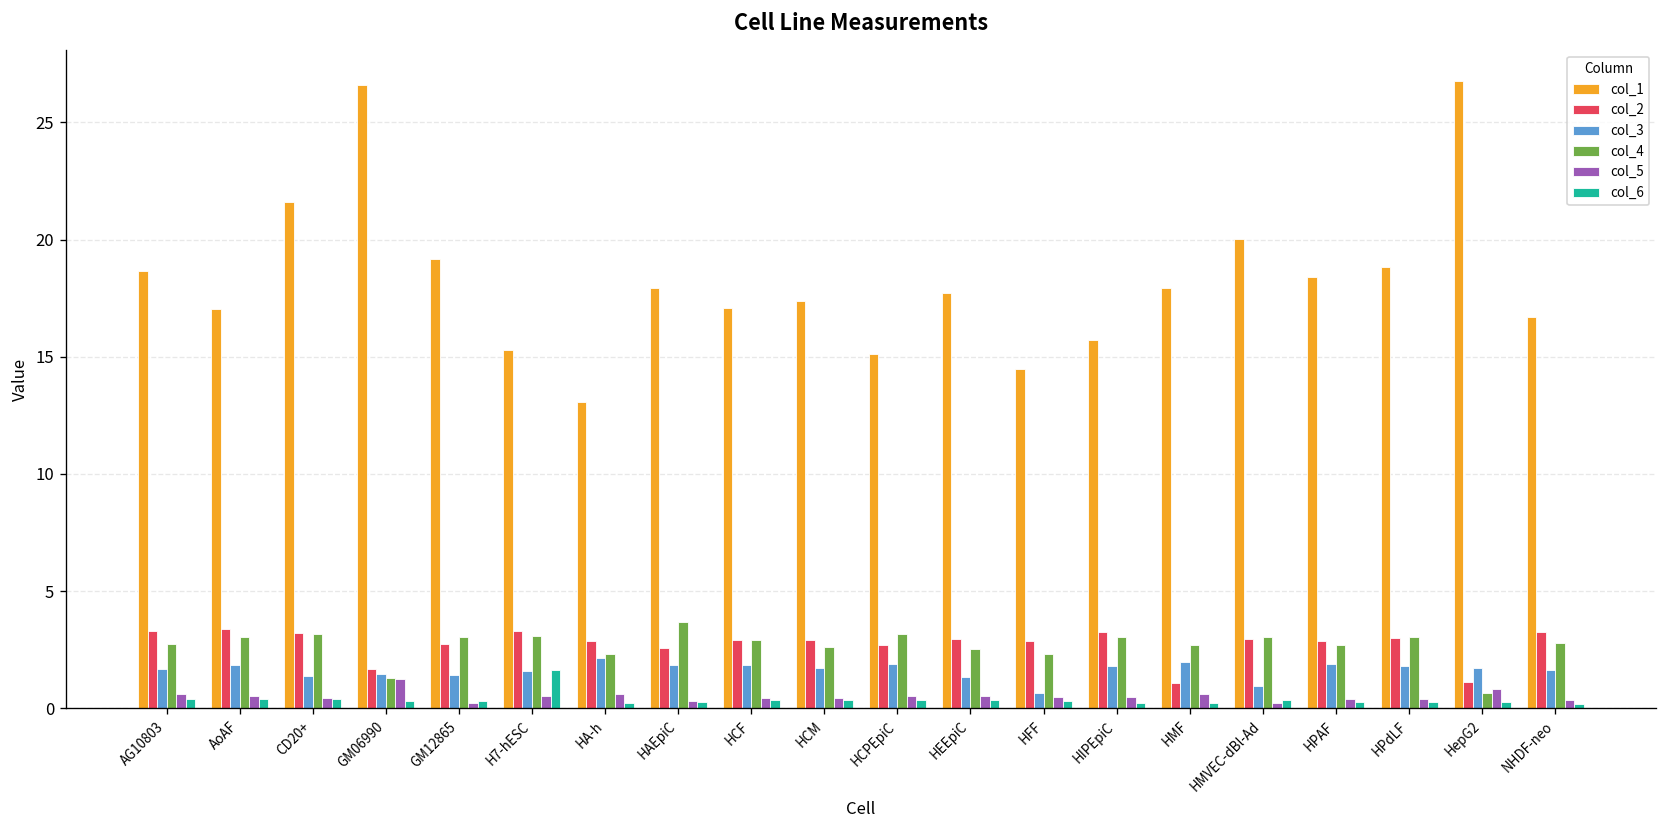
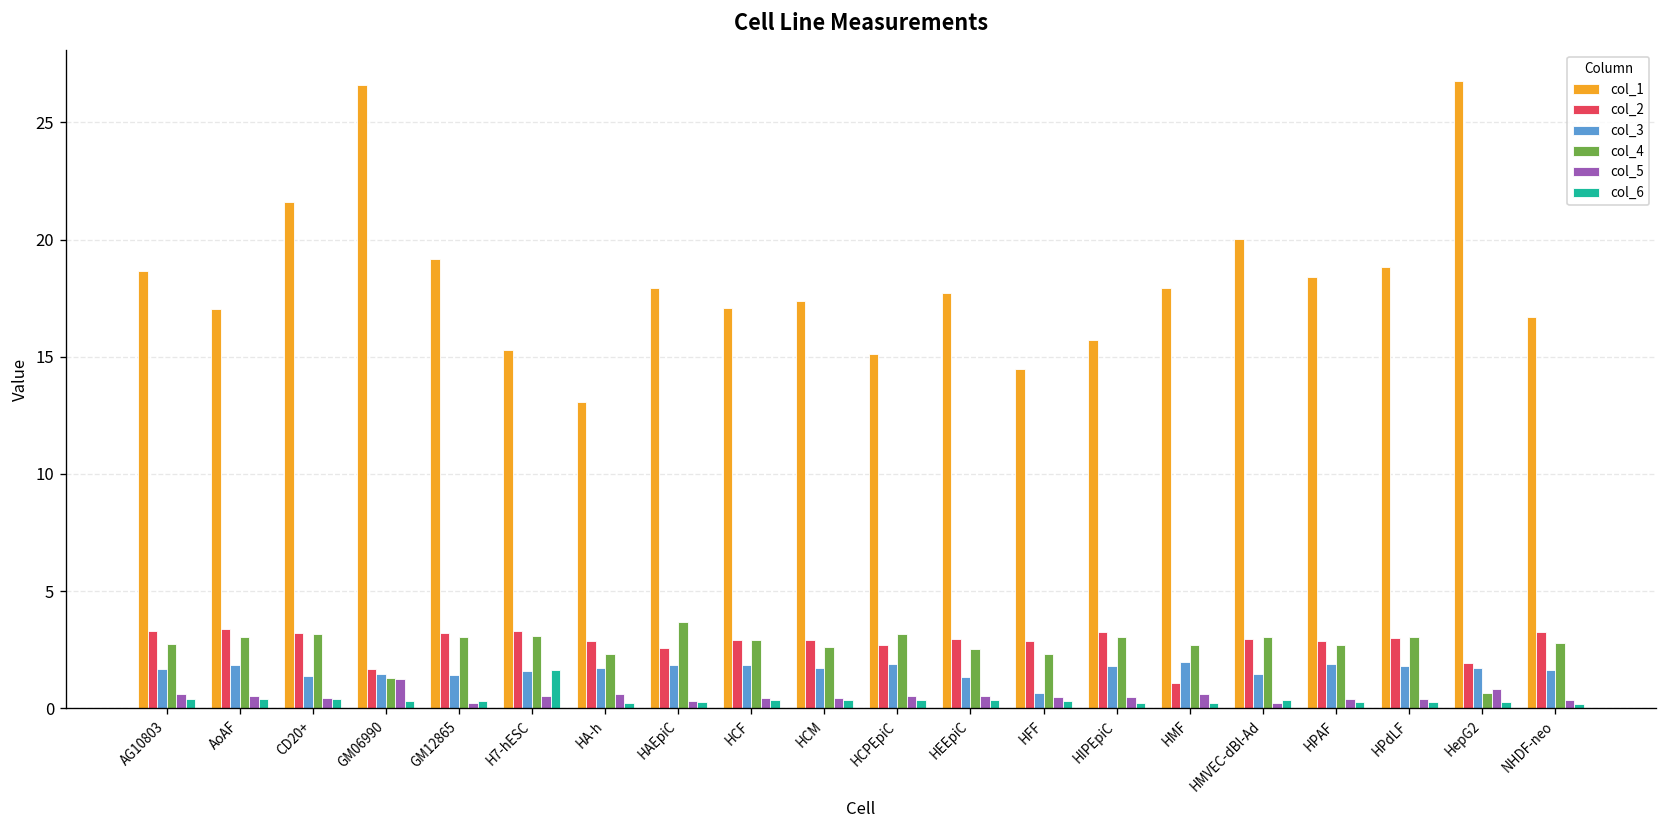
  {
    "col_1": {
      "AG10803": 18.7,
      "AoAF": 17.0,
      "CD20+": 21.6,
      "GM06990": 26.6,
      "GM12865": 19.2,
      "H7-hESC": 15.3,
      "HA-h": 13.1,
      "HAEpiC": 17.9,
      "HCF": 17.1,
      "HCM": 17.4,
      "HCPEpiC": 15.1,
      "HEEpiC": 17.7,
      "HFF": 14.5,
      "HIPEpiC": 15.7,
      "HMF": 17.9,
      "HMVEC-dBl-Ad": 20.0,
      "HPAF": 18.4,
      "HPdLF": 18.8,
      "HepG2": 26.8,
      "NHDF-neo": 16.7
    },
    "col_2": {
      "AG10803": 3.3,
      "AoAF": 3.4,
      "CD20+": 3.2,
      "GM06990": 1.7,
-     "GM12865": 2.7,
+     "GM12865": 3.2,
      "H7-hESC": 3.3,
      "HA-h": 2.9,
      "HAEpiC": 2.6,
      "HCF": 2.9,
      "HCM": 2.9,
      "HCPEpiC": 2.7,
      "HEEpiC": 3.0,
      "HFF": 2.9,
      "HIPEpiC": 3.2,
      "HMF": 1.1,
      "HMVEC-dBl-Ad": 3.0,
      "HPAF": 2.9,
      "HPdLF": 3.0,
-     "HepG2": 1.1,
+     "HepG2": 1.9,
      "NHDF-neo": 3.3
    },
    "col_3": {
      "AG10803": 1.7,
      "AoAF": 1.8,
      "CD20+": 1.4,
      "GM06990": 1.4,
      "GM12865": 1.4,
      "H7-hESC": 1.6,
-     "HA-h": 2.2,
+     "HA-h": 1.7,
      "HAEpiC": 1.8,
      "HCF": 1.9,
      "HCM": 1.7,
      "HCPEpiC": 1.9,
      "HEEpiC": 1.3,
      "HFF": 0.6,
      "HIPEpiC": 1.8,
      "HMF": 2.0,
-     "HMVEC-dBl-Ad": 0.9,
+     "HMVEC-dBl-Ad": 1.4,
      "HPAF": 1.9,
      "HPdLF": 1.8,
      "HepG2": 1.7,
      "NHDF-neo": 1.6
    },
    "col_4": {
      "AG10803": 2.8,
      "AoAF": 3.0,
      "CD20+": 3.2,
      "GM06990": 1.3,
      "GM12865": 3.0,
      "H7-hESC": 3.1,
      "HA-h": 2.3,
      "HAEpiC": 3.7,
      "HCF": 2.9,
      "HCM": 2.6,
      "HCPEpiC": 3.2,
      "HEEpiC": 2.5,
      "HFF": 2.3,
      "HIPEpiC": 3.1,
      "HMF": 2.7,
      "HMVEC-dBl-Ad": 3.0,
      "HPAF": 2.7,
      "HPdLF": 3.0,
      "HepG2": 0.7,
      "NHDF-neo": 2.8
    },
    "col_5": {
      "AG10803": 0.6,
      "AoAF": 0.5,
      "CD20+": 0.5,
      "GM06990": 1.2,
      "GM12865": 0.2,
      "H7-hESC": 0.5,
      "HA-h": 0.6,
      "HAEpiC": 0.3,
      "HCF": 0.5,
      "HCM": 0.4,
      "HCPEpiC": 0.5,
      "HEEpiC": 0.5,
      "HFF": 0.5,
      "HIPEpiC": 0.5,
      "HMF": 0.6,
      "HMVEC-dBl-Ad": 0.2,
      "HPAF": 0.4,
      "HPdLF": 0.4,
      "HepG2": 0.8,
      "NHDF-neo": 0.4
    },
    "col_6": {
      "AG10803": 0.4,
      "AoAF": 0.4,
      "CD20+": 0.4,
      "GM06990": 0.3,
      "GM12865": 0.3,
      "H7-hESC": 1.6,
      "HA-h": 0.2,
      "HAEpiC": 0.3,
      "HCF": 0.4,
      "HCM": 0.3,
      "HCPEpiC": 0.3,
      "HEEpiC": 0.4,
      "HFF": 0.3,
      "HIPEpiC": 0.2,
      "HMF": 0.2,
      "HMVEC-dBl-Ad": 0.4,
      "HPAF": 0.3,
      "HPdLF": 0.2,
      "HepG2": 0.3,
      "NHDF-neo": 0.2
    }
  }
